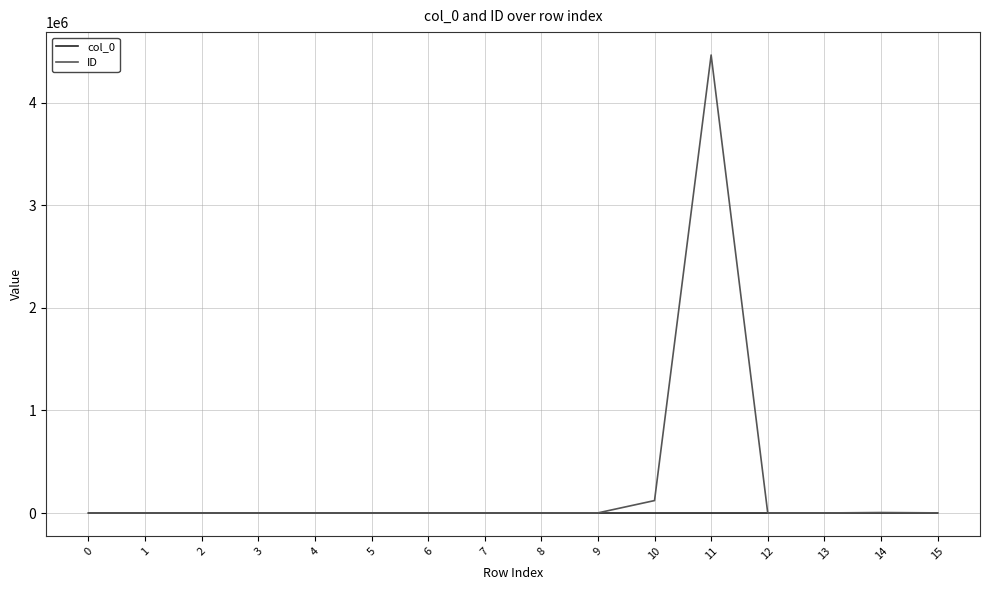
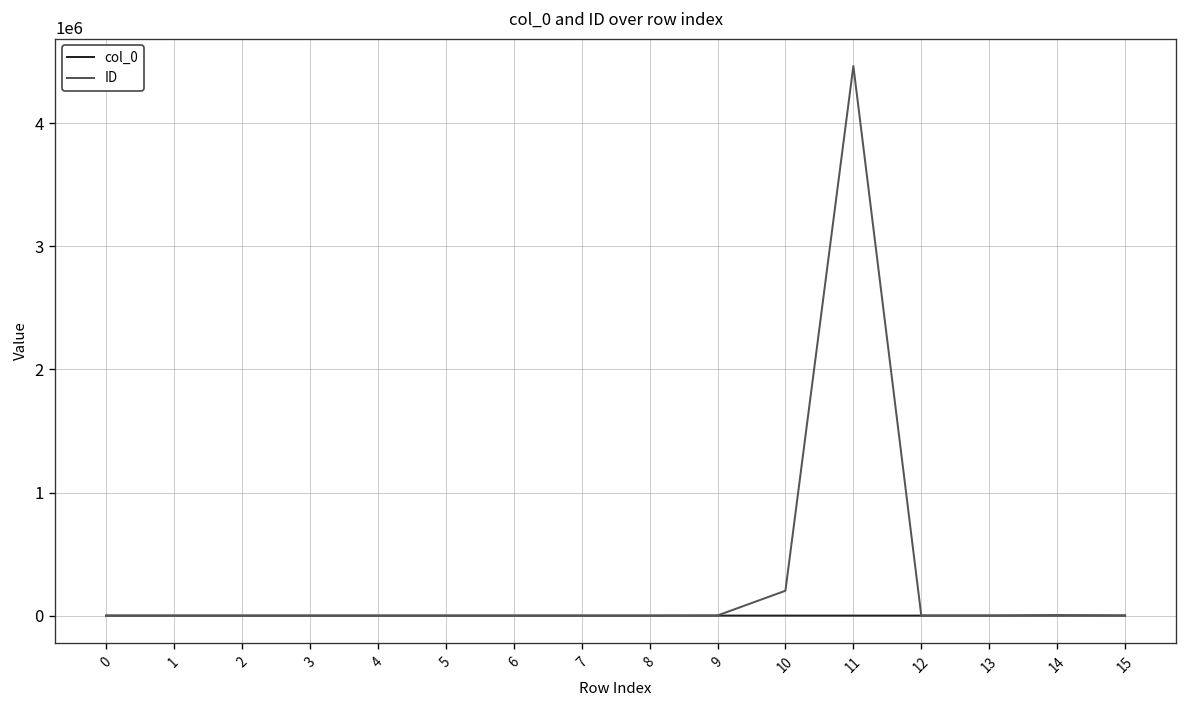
  {
    "col_0": {
      "10": 0,
      "11": 0
    },
    "ID": {
-     "10": 120000,
+     "10": 200000,
      "11": 4470000
    }
  }
